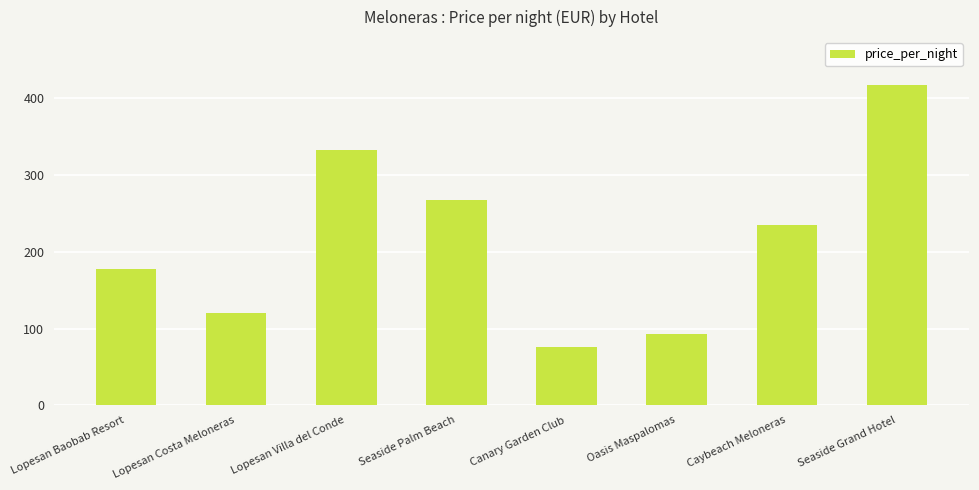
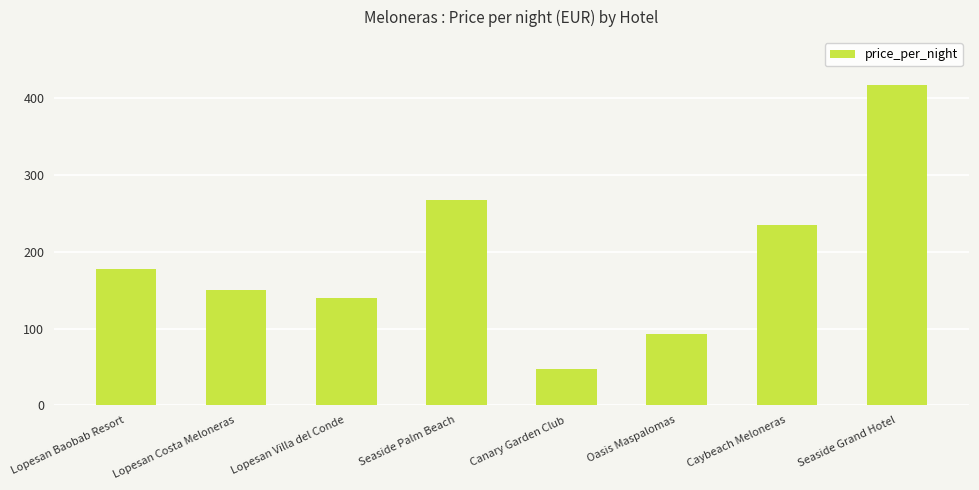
  {
    "Lopesan Baobab Resort": 180,
-   "Lopesan Costa Meloneras": 120,
-   "Lopesan Villa del Conde": 330,
+   "Lopesan Costa Meloneras": 150,
+   "Lopesan Villa del Conde": 140,
    "Seaside Palm Beach": 270,
-   "Canary Garden Club": 80,
+   "Canary Garden Club": 50,
    "Oasis Maspalomas": 90,
    "Caybeach Meloneras": 240,
    "Seaside Grand Hotel": 420
  }
